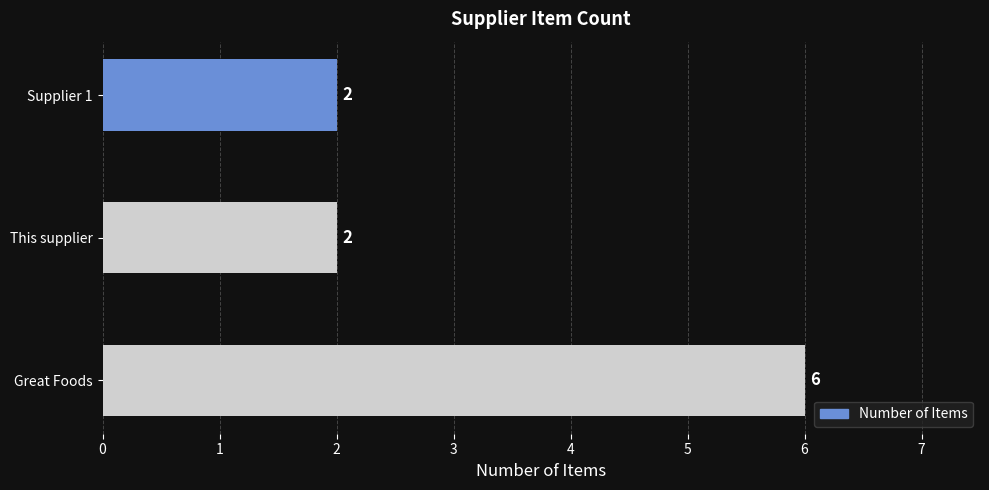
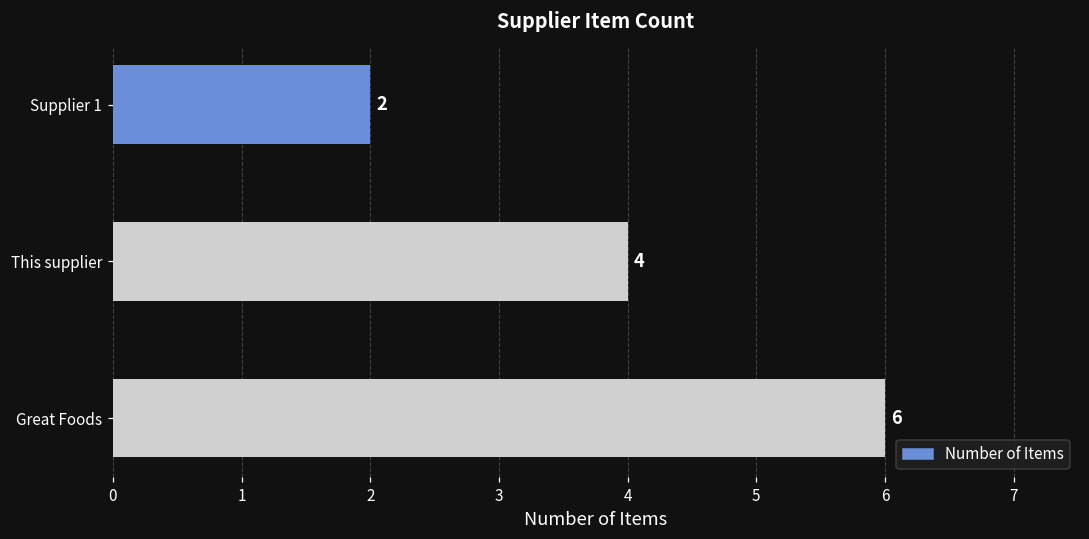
  {
    "Supplier 1": 2,
-   "This supplier": 2,
+   "This supplier": 4,
    "Great Foods": 6
  }
